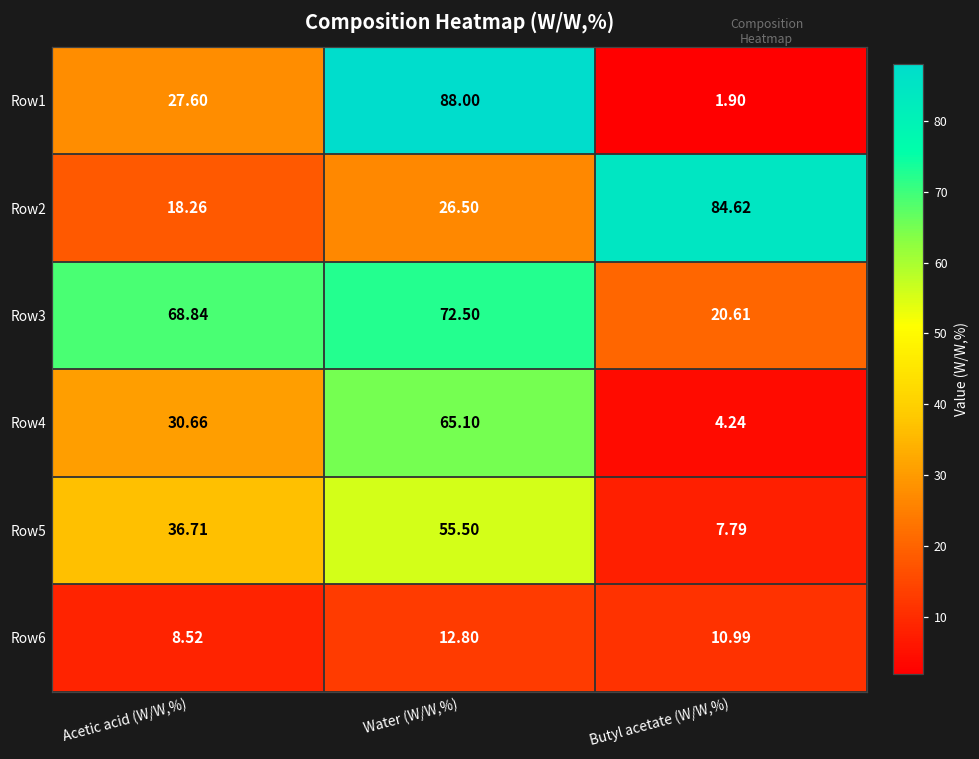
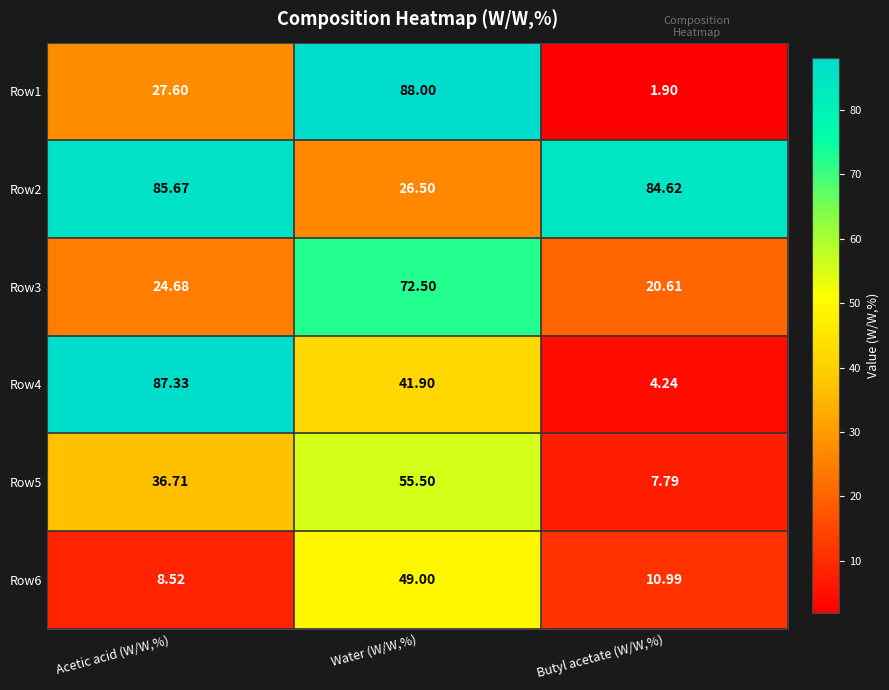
  {
    "Row1": {
      "Acetic acid (W/W,%)": 27.60,
      "Water (W/W,%)": 88.00,
      "Butyl acetate (W/W,%)": 1.90
    },
    "Row2": {
-     "Acetic acid (W/W,%)": 18.26,
+     "Acetic acid (W/W,%)": 85.67,
      "Water (W/W,%)": 26.50,
      "Butyl acetate (W/W,%)": 84.62
    },
    "Row3": {
-     "Acetic acid (W/W,%)": 68.84,
+     "Acetic acid (W/W,%)": 24.68,
      "Water (W/W,%)": 72.50,
      "Butyl acetate (W/W,%)": 20.61
    },
    "Row4": {
-     "Acetic acid (W/W,%)": 30.66,
-     "Water (W/W,%)": 65.10,
+     "Acetic acid (W/W,%)": 87.33,
+     "Water (W/W,%)": 41.90,
      "Butyl acetate (W/W,%)": 4.24
    },
    "Row5": {
      "Acetic acid (W/W,%)": 36.71,
      "Water (W/W,%)": 55.50,
      "Butyl acetate (W/W,%)": 7.79
    },
    "Row6": {
      "Acetic acid (W/W,%)": 8.52,
-     "Water (W/W,%)": 12.80,
+     "Water (W/W,%)": 49.00,
      "Butyl acetate (W/W,%)": 10.99
    }
  }
